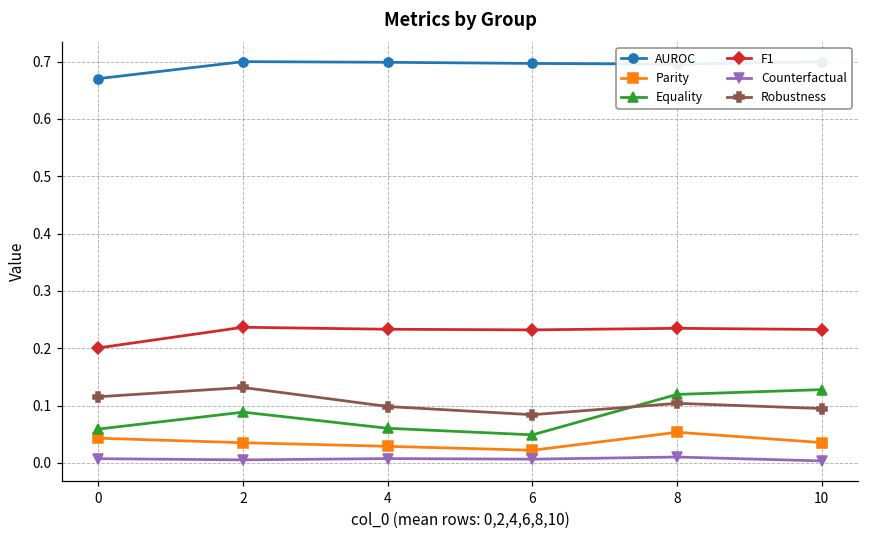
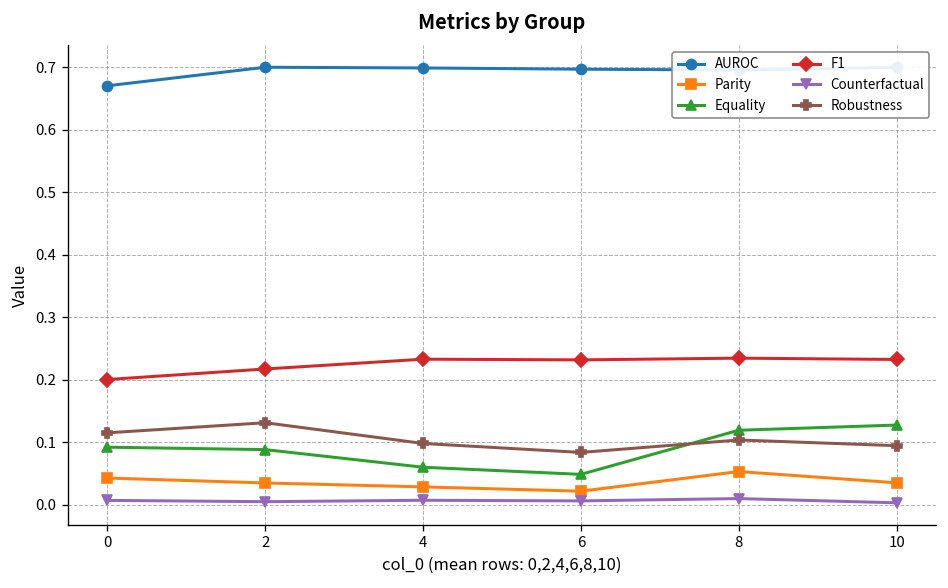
  {
    "AUROC": {
      "0": 0.67,
      "2": 0.70,
      "4": 0.70,
      "6": 0.70
    },
    "Parity": {
      "0": 0.04,
      "2": 0.04,
      "4": 0.03,
      "6": 0.02,
      "8": 0.05,
      "10": 0.04
    },
    "Equality": {
-     "0": 0.06,
+     "0": 0.09,
      "2": 0.09,
      "4": 0.06,
      "6": 0.05,
      "8": 0.12,
      "10": 0.13
    },
    "F1": {
      "0": 0.20,
-     "2": 0.24,
+     "2": 0.22,
      "4": 0.23,
      "6": 0.23,
      "8": 0.23,
      "10": 0.23
    },
    "Counterfactual": {
      "0": 0.01,
      "2": 0.01,
      "4": 0.01,
      "6": 0.01,
      "8": 0.01,
      "10": 0.00
    },
    "Robustness": {
      "0": 0.12,
      "2": 0.13,
      "4": 0.10,
      "6": 0.08,
      "8": 0.10,
      "10": 0.09
    }
  }
